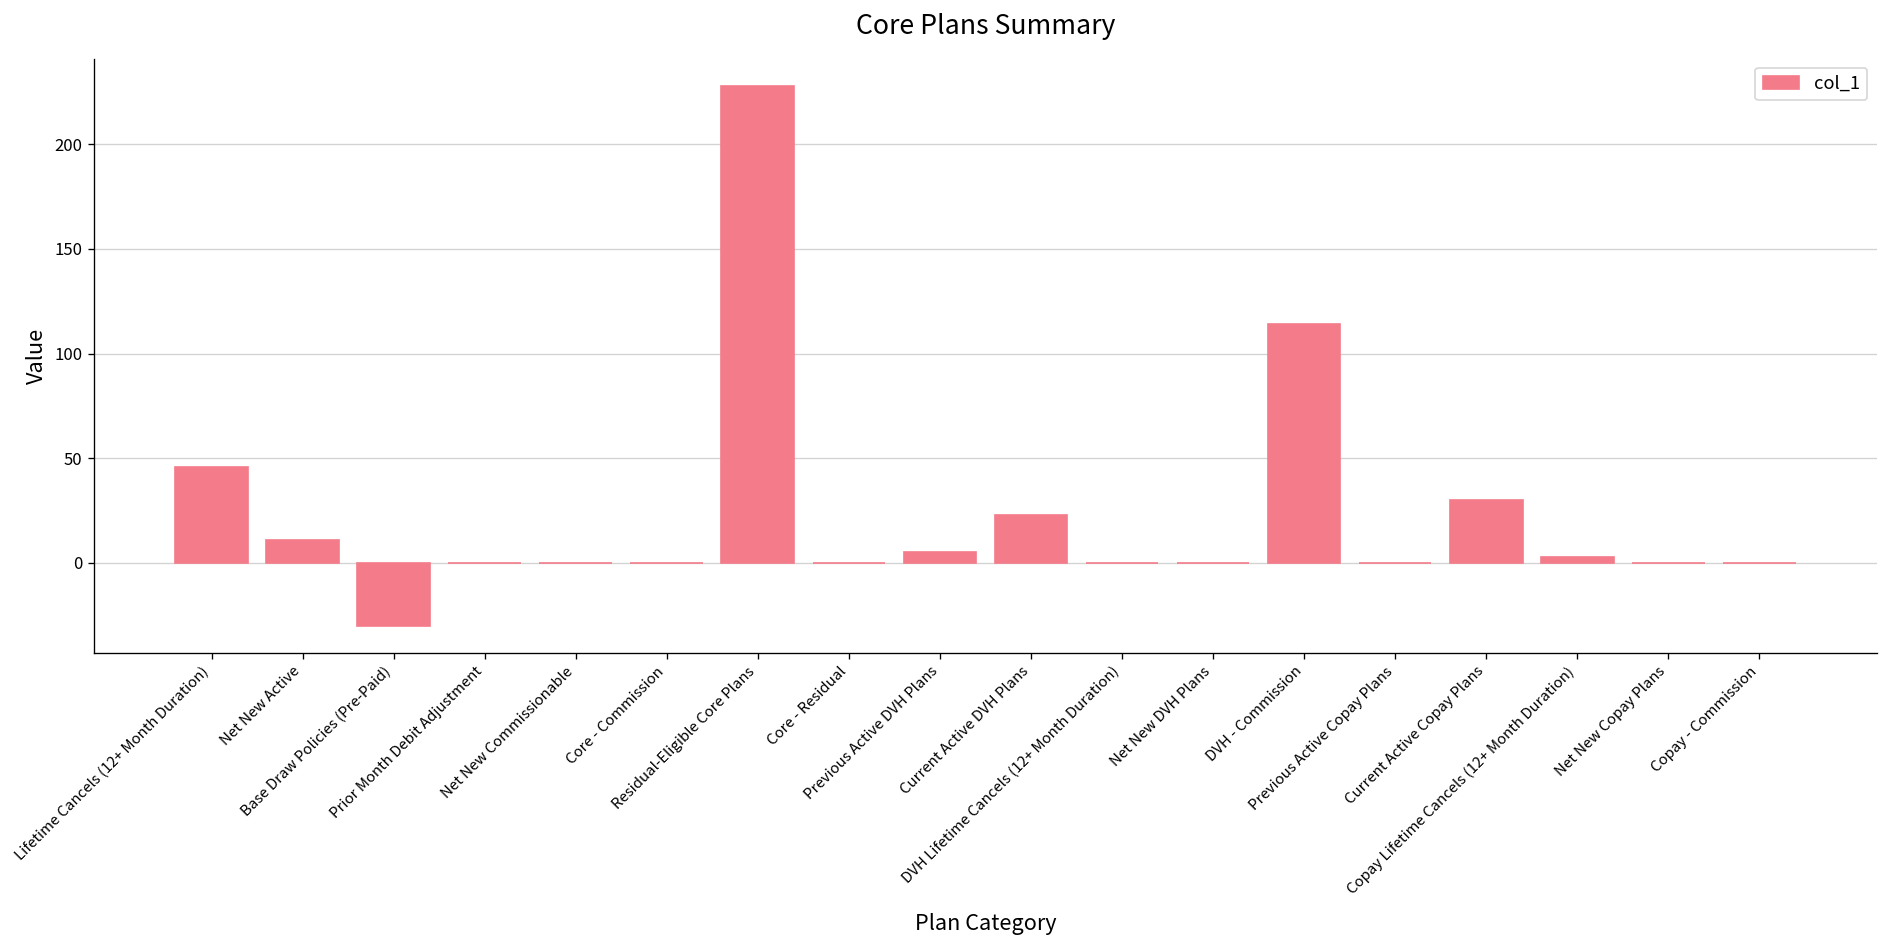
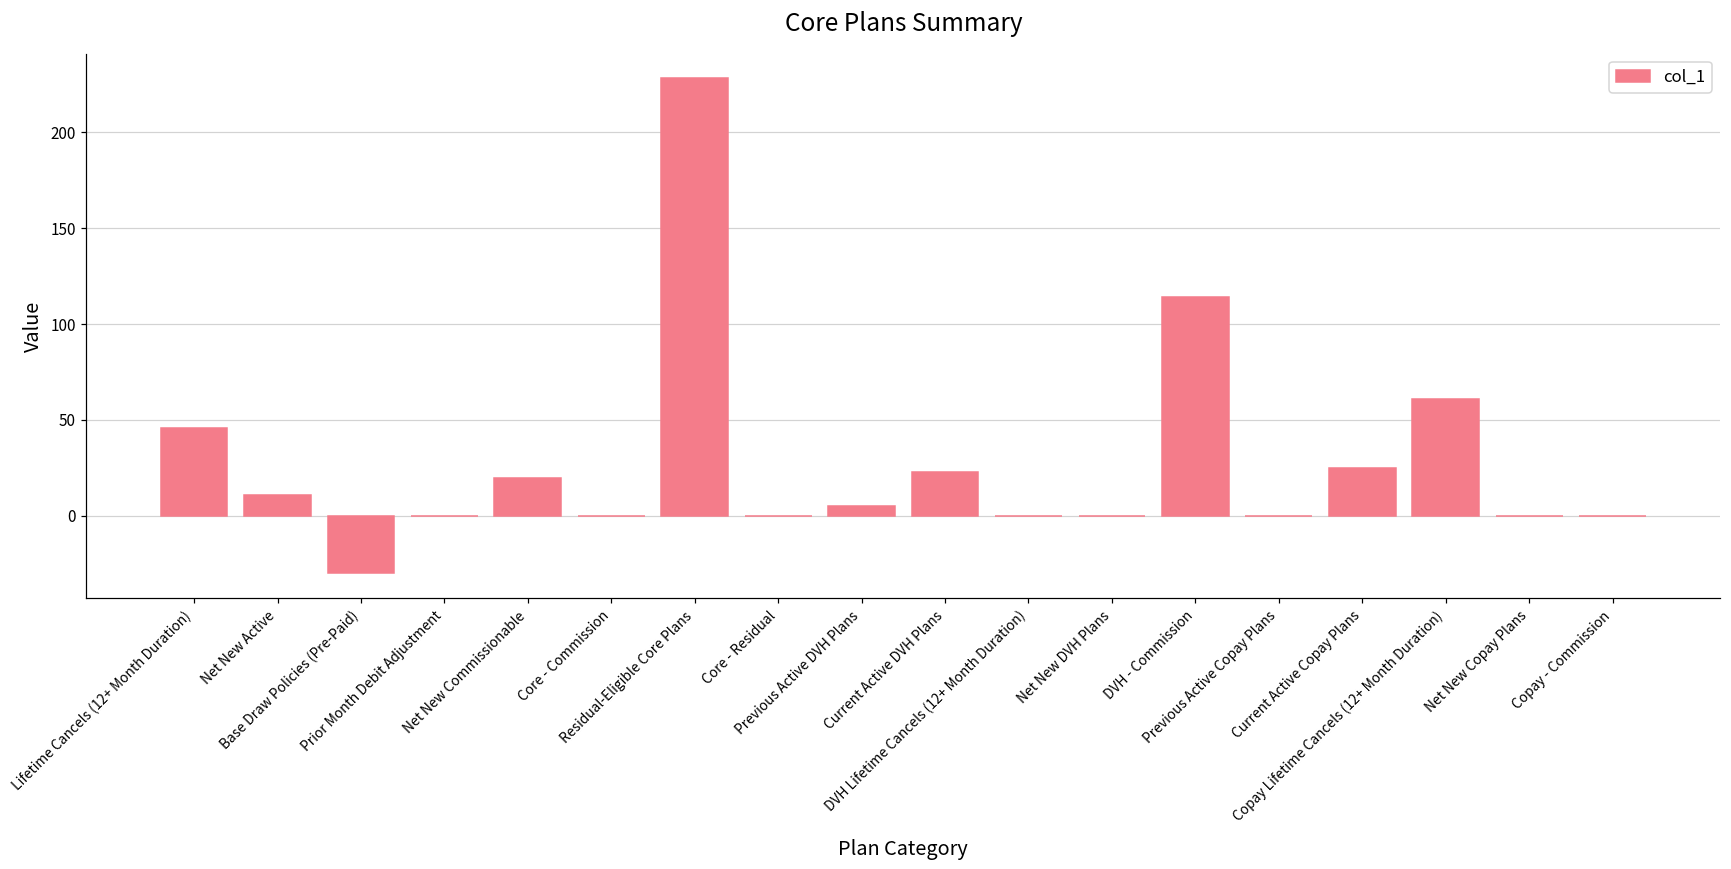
  {
    "Lifetime Cancels (12+ Month Duration)": 46,
    "Net New Active": 11,
    "Base Draw Policies (Pre-Paid)": -30,
    "Prior Month Debit Adjustment": 0,
-   "Net New Commissionable": 0,
+   "Net New Commissionable": 20,
    "Core - Commission": 0,
    "Residual-Eligible Core Plans": 228,
    "Core - Residual": 0,
    "Previous Active DVH Plans": 5,
    "Current Active DVH Plans": 23,
    "DVH Lifetime Cancels (12+ Month Duration)": 0,
    "Net New DVH Plans": 0,
    "DVH - Commission": 114,
    "Previous Active Copay Plans": 0,
-   "Current Active Copay Plans": 30,
-   "Copay Lifetime Cancels (12+ Month Duration)": 3,
+   "Current Active Copay Plans": 25,
+   "Copay Lifetime Cancels (12+ Month Duration)": 61,
    "Net New Copay Plans": 0,
    "Copay - Commission": 0
  }
